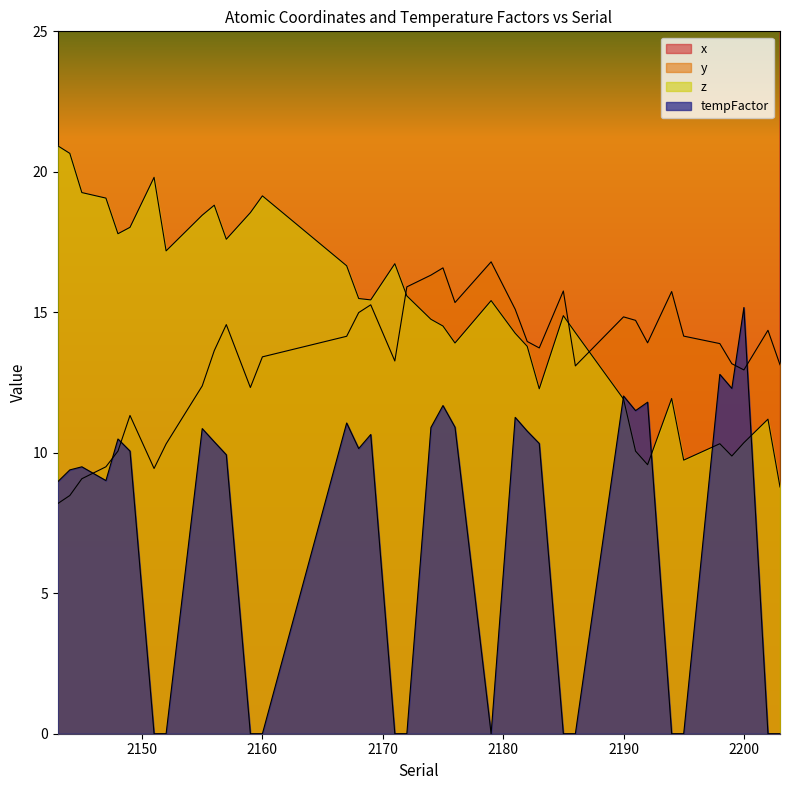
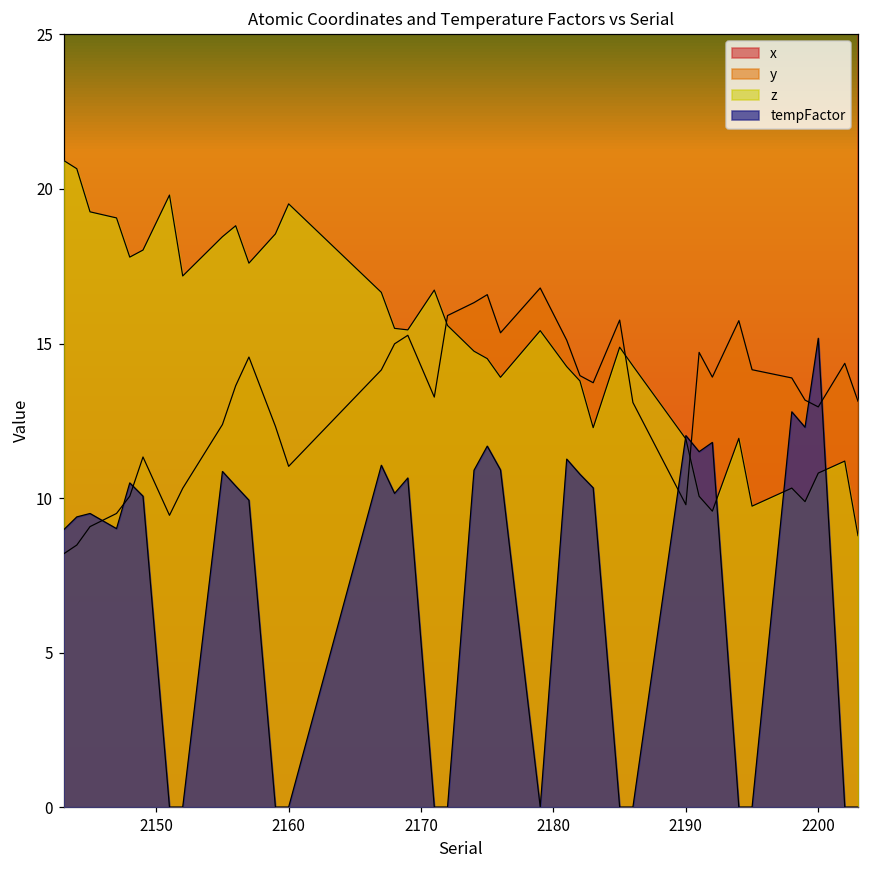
  {
    "y": {
-     "2160": 13.4,
-     "2190": 14.8,
+     "2160": 11.0,
+     "2190": 9.8,
      "2200": 12.9
    },
    "z": {
-     "2160": 19.1,
+     "2160": 19.5,
      "2190": 11.9,
-     "2200": 10.4
+     "2200": 10.8
    },
    "tempFactor": {
      "2160": 0.0,
      "2190": 12.0,
      "2200": 15.2
    }
  }
